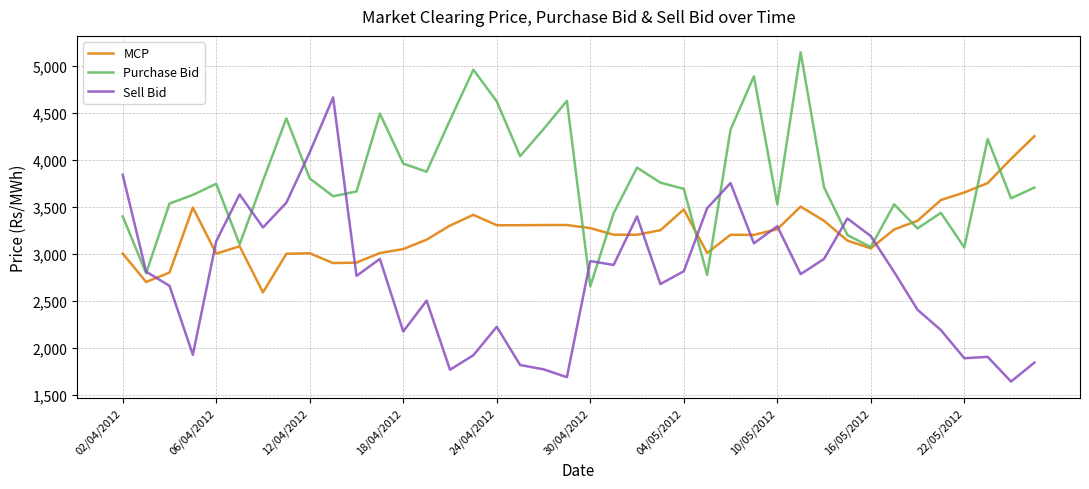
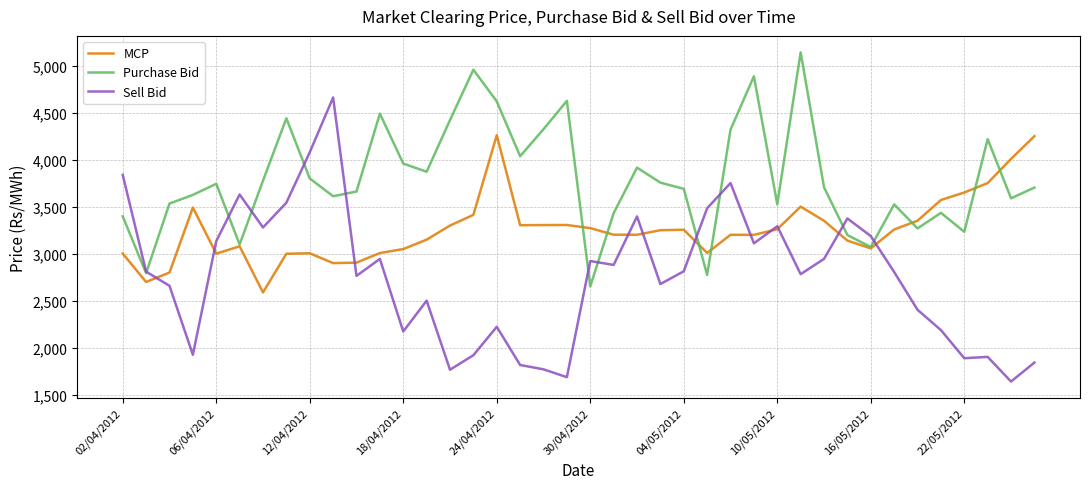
  {
    "MCP": {
      "02/04/2012": "3,000",
      "06/04/2012": "3,000",
      "12/04/2012": "3,000",
      "18/04/2012": "3,100",
-     "24/04/2012": "3,300",
+     "24/04/2012": "4,300",
      "30/04/2012": "3,300",
-     "04/05/2012": "3,500",
+     "04/05/2012": "3,300",
      "10/05/2012": "3,300",
      "22/05/2012": "3,700"
    },
    "Purchase Bid": {
      "02/04/2012": "3,400",
      "06/04/2012": "3,700",
      "12/04/2012": "3,800",
      "18/04/2012": "4,000",
      "24/04/2012": "4,600",
      "30/04/2012": "2,700",
      "04/05/2012": "3,700",
      "10/05/2012": "3,500",
-     "22/05/2012": "3,100"
+     "22/05/2012": "3,200"
    },
    "Sell Bid": {
      "02/04/2012": "3,800",
      "06/04/2012": "3,100",
      "12/04/2012": "4,100",
      "18/04/2012": "2,200",
      "24/04/2012": "2,200",
      "30/04/2012": "2,900",
      "04/05/2012": "2,800",
      "10/05/2012": "3,300",
      "16/05/2012": "3,200",
      "22/05/2012": "1,900"
    }
  }
